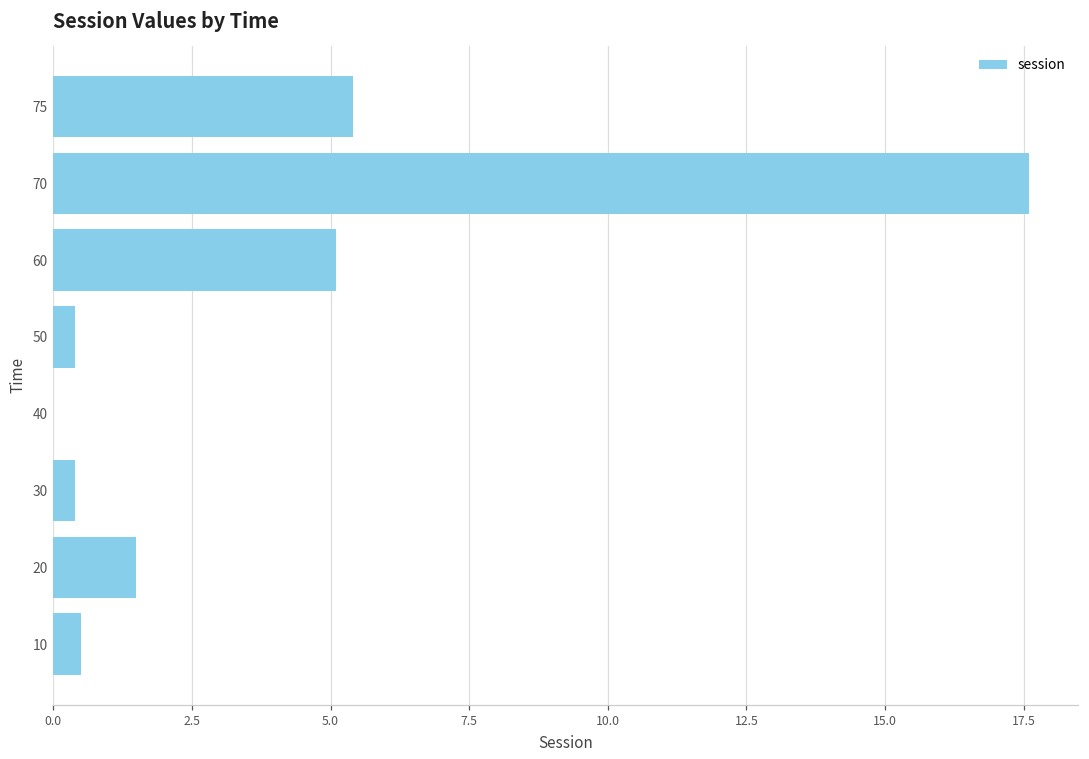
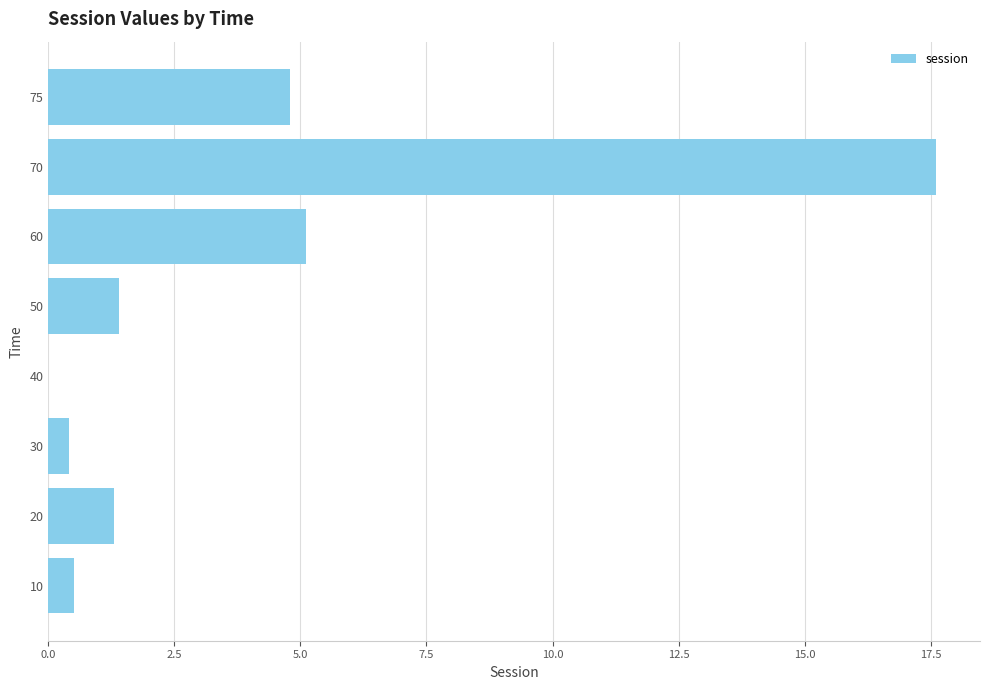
  {
-   "75": 5.4,
+   "75": 4.8,
    "70": 17.6,
    "60": 5.1,
-   "50": 0.4,
+   "50": 1.4,
    "40": 0.0,
    "30": 0.4,
-   "20": 1.5,
+   "20": 1.3,
    "10": 0.5
  }
